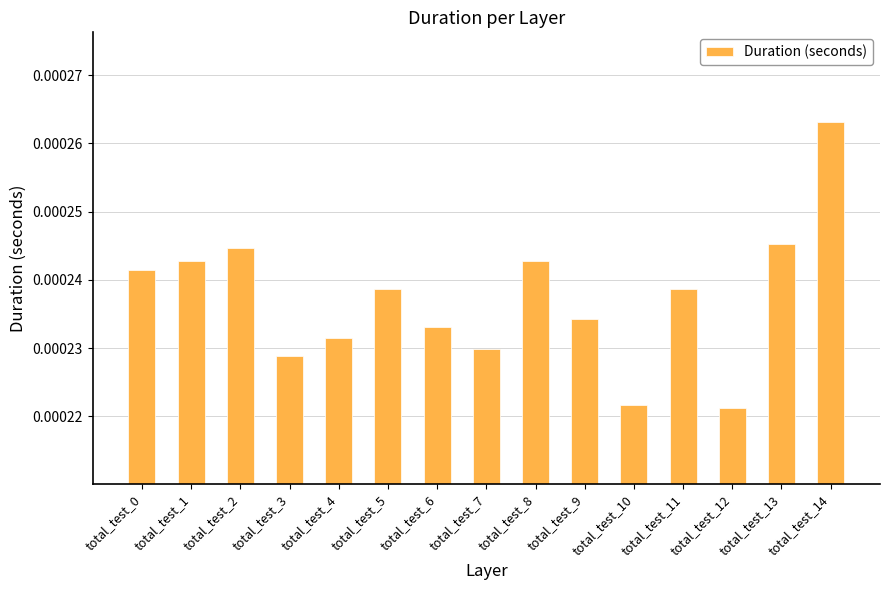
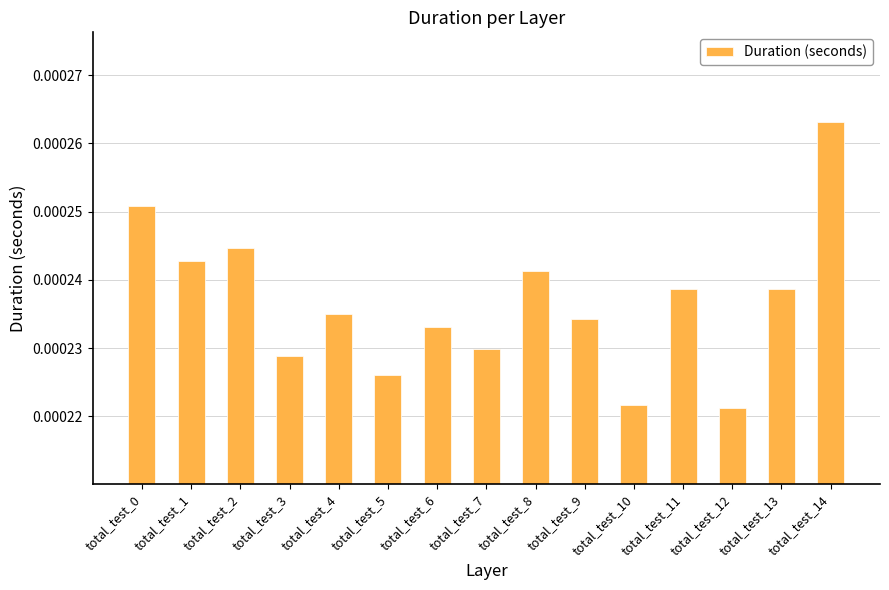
  {
-   "total_test_0": 0.000241,
+   "total_test_0": 0.000251,
    "total_test_1": 0.000243,
    "total_test_2": 0.000245,
    "total_test_3": 0.000229,
-   "total_test_4": 0.000231,
-   "total_test_5": 0.000239,
+   "total_test_4": 0.000235,
+   "total_test_5": 0.000226,
    "total_test_6": 0.000233,
    "total_test_7": 0.000230,
-   "total_test_8": 0.000243,
+   "total_test_8": 0.000241,
    "total_test_9": 0.000234,
    "total_test_10": 0.000222,
    "total_test_11": 0.000239,
    "total_test_12": 0.000221,
-   "total_test_13": 0.000245,
+   "total_test_13": 0.000239,
    "total_test_14": 0.000263
  }
